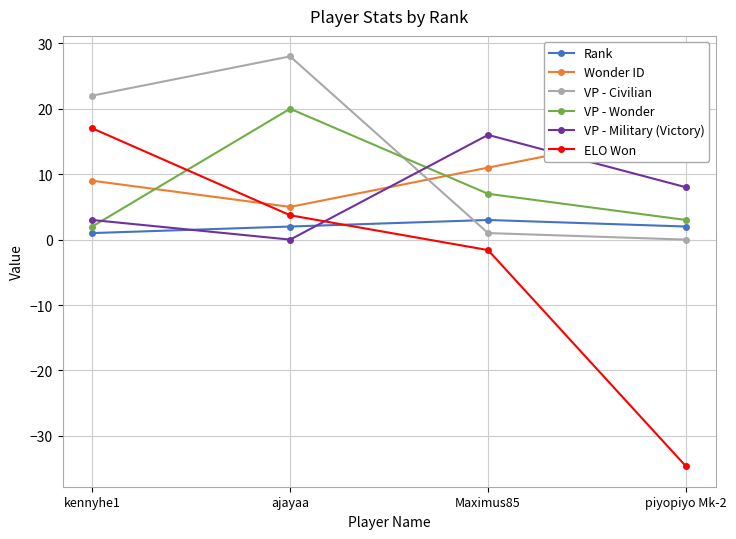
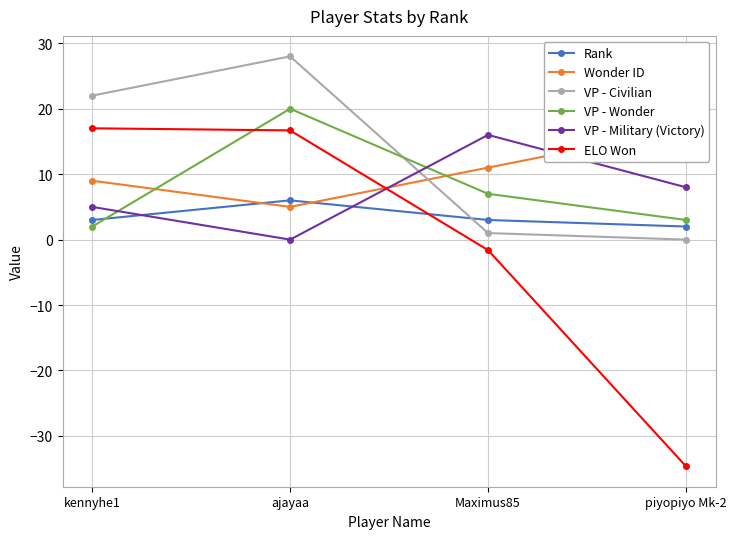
  {
    "Rank": {
-     "kennyhe1": 1,
-     "ajayaa": 2,
+     "kennyhe1": 3,
+     "ajayaa": 6,
      "Maximus85": 3,
      "piyopiyo Mk-2": 2
    },
    "Wonder ID": {
      "kennyhe1": 9,
      "ajayaa": 5,
      "Maximus85": 11
    },
    "VP - Civilian": {
      "kennyhe1": 22,
      "ajayaa": 28,
      "Maximus85": 1,
      "piyopiyo Mk-2": 0
    },
    "VP - Wonder": {
      "kennyhe1": 2,
      "ajayaa": 20,
      "Maximus85": 7,
      "piyopiyo Mk-2": 3
    },
    "VP - Military (Victory)": {
-     "kennyhe1": 3,
+     "kennyhe1": 5,
      "ajayaa": 0,
      "Maximus85": 16,
      "piyopiyo Mk-2": 8
    },
    "ELO Won": {
      "kennyhe1": 17,
-     "ajayaa": 4,
+     "ajayaa": 17,
      "Maximus85": -2,
      "piyopiyo Mk-2": -35
    }
  }
